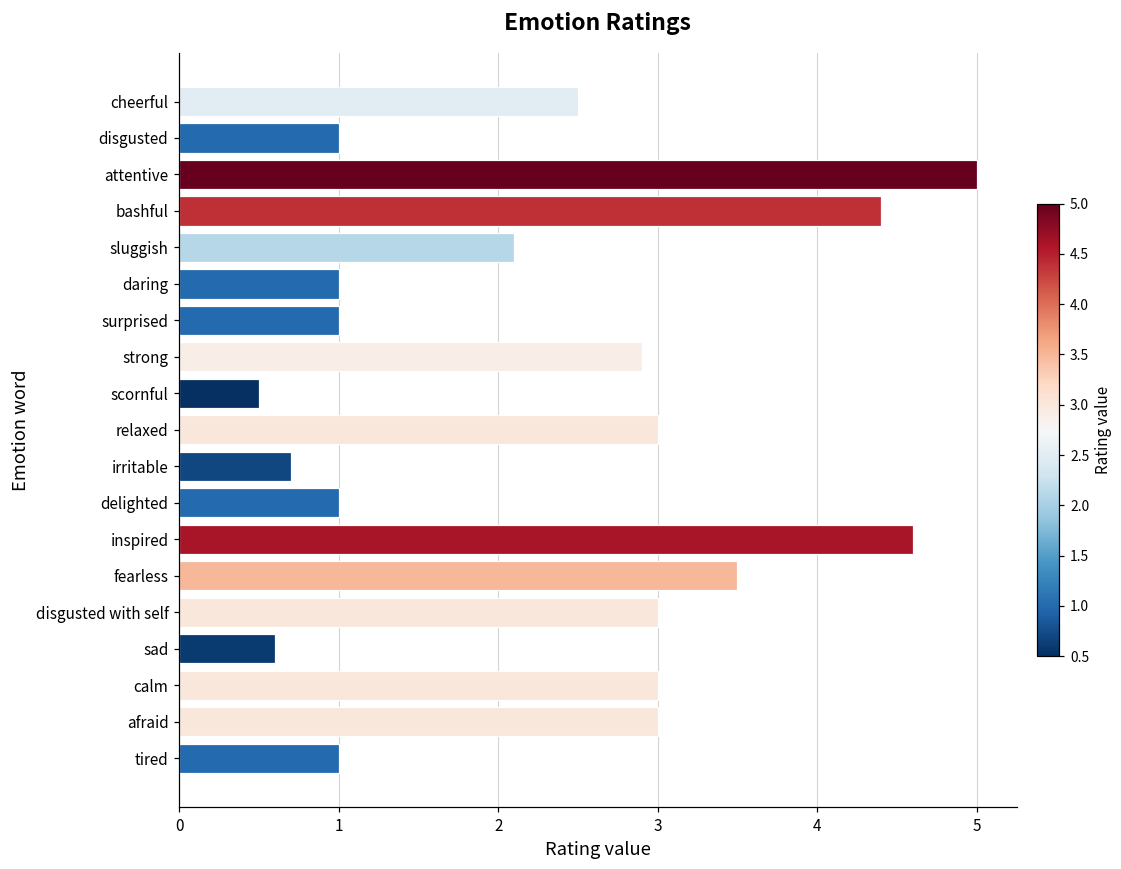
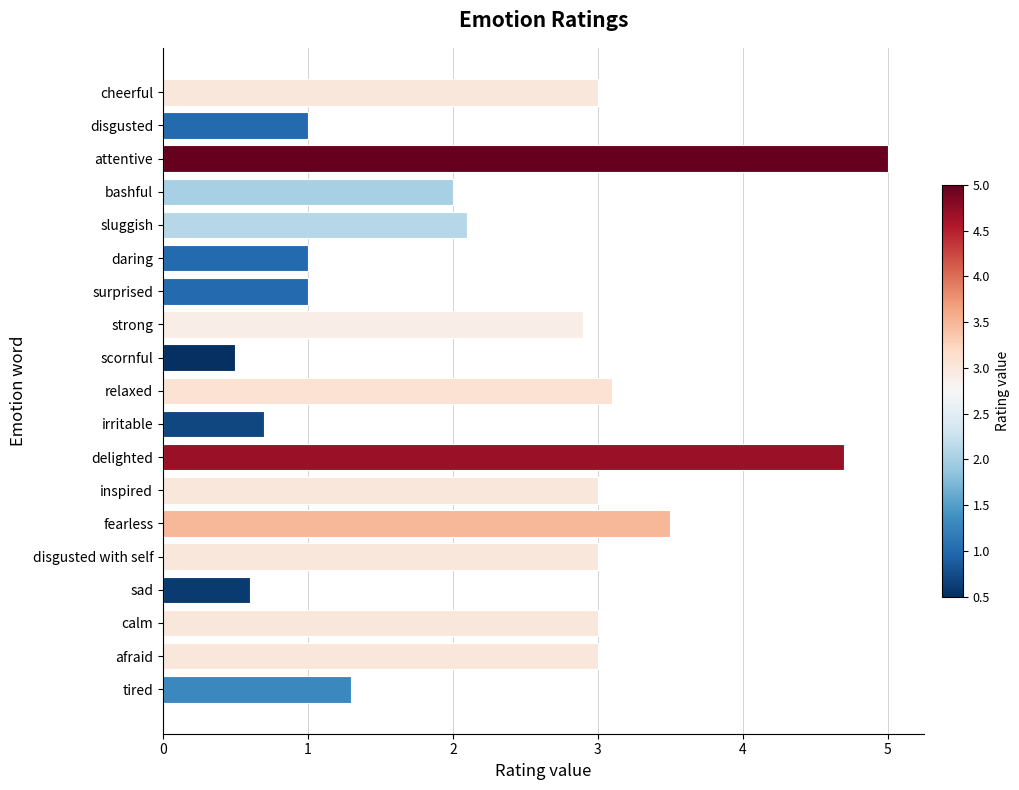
  {
-   "cheerful": 2.5,
+   "cheerful": 3.0,
    "disgusted": 1.0,
    "attentive": 5.0,
-   "bashful": 4.4,
+   "bashful": 2.0,
    "sluggish": 2.1,
    "daring": 1.0,
    "surprised": 1.0,
    "strong": 2.9,
    "scornful": 0.5,
-   "relaxed": 3.0,
+   "relaxed": 3.1,
    "irritable": 0.7,
-   "delighted": 1.0,
-   "inspired": 4.6,
+   "delighted": 4.7,
+   "inspired": 3.0,
    "fearless": 3.5,
    "disgusted with self": 3.0,
    "sad": 0.6,
    "calm": 3.0,
    "afraid": 3.0,
-   "tired": 1.0
+   "tired": 1.3
  }
